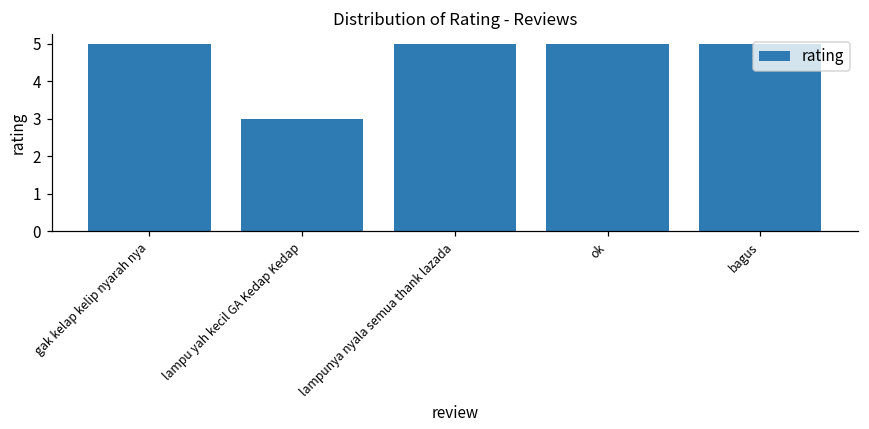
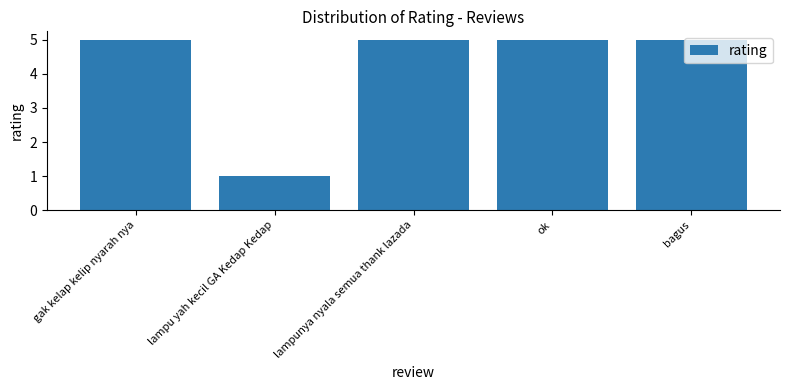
  {
    "gak kelap kelip nyarah nya": 5,
-   "lampu yah kecil GA Kedap Kedap": 3,
+   "lampu yah kecil GA Kedap Kedap": 1,
    "lampunya nyala semua thank lazada": 5,
    "ok": 5
  }
